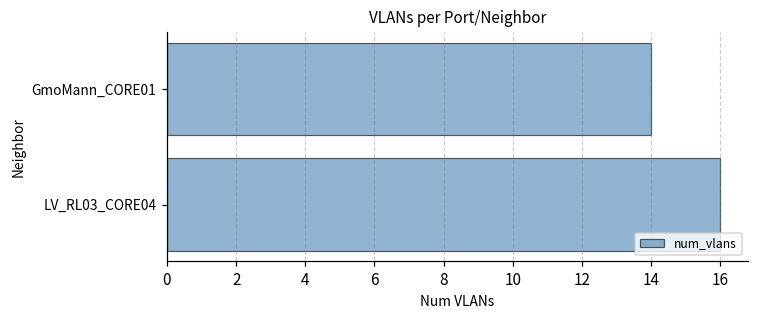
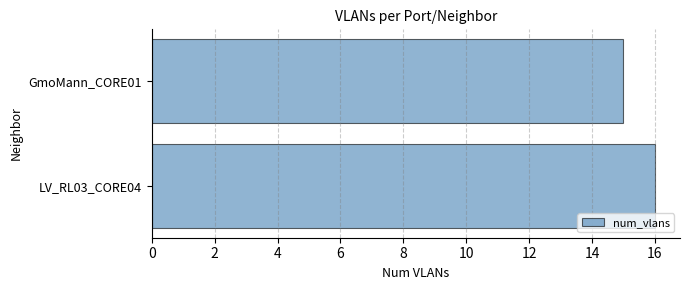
  {
-   "GmoMann_CORE01": 14,
+   "GmoMann_CORE01": 15,
    "LV_RL03_CORE04": 16
  }
